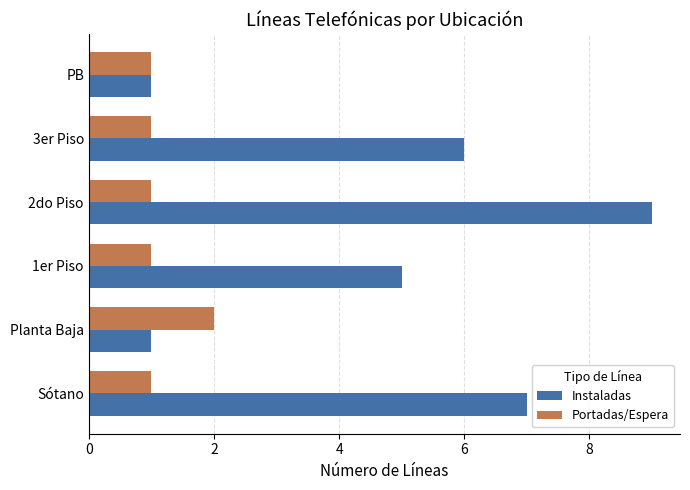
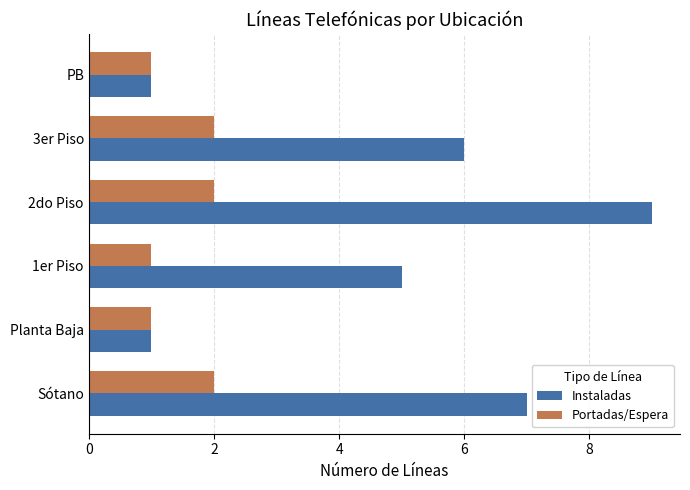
  {
    "Instaladas": {
      "PB": 1,
      "3er Piso": 6,
      "2do Piso": 9,
      "1er Piso": 5,
      "Planta Baja": 1,
      "Sótano": 7
    },
    "Portadas/Espera": {
      "PB": 1,
-     "3er Piso": 1,
-     "2do Piso": 1,
+     "3er Piso": 2,
+     "2do Piso": 2,
      "1er Piso": 1,
-     "Planta Baja": 2,
-     "Sótano": 1
+     "Planta Baja": 1,
+     "Sótano": 2
    }
  }
